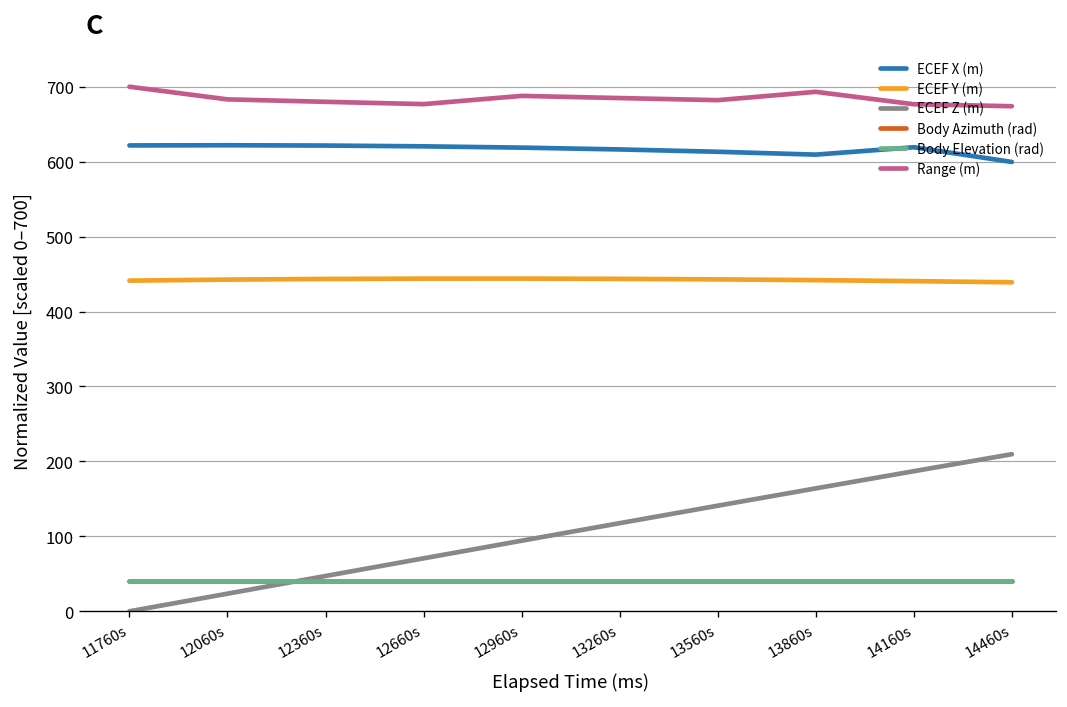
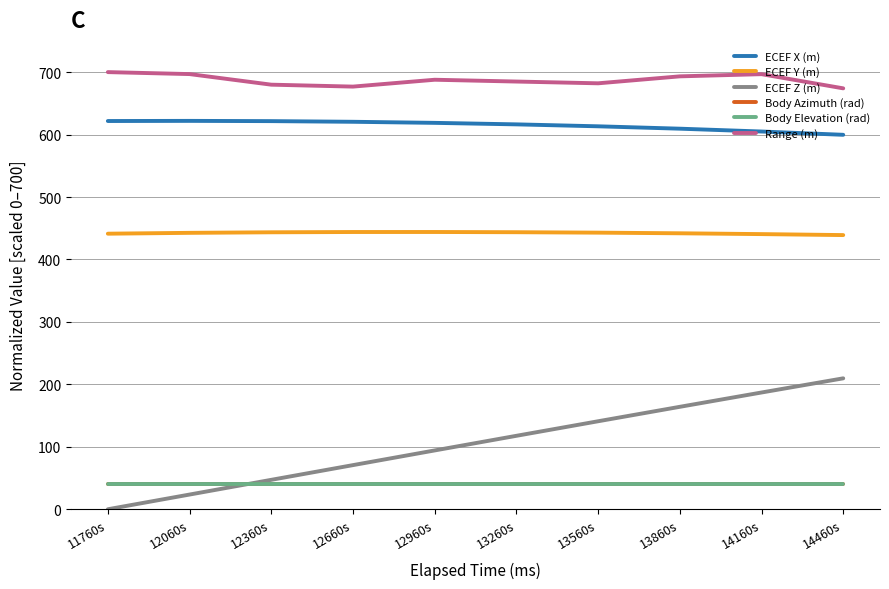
  {
    "ECEF X (m)": {
      "11760s": 620,
      "12060s": 620,
      "12360s": 620,
      "12660s": 620,
      "12960s": 620,
      "13260s": 620,
      "13560s": 610,
      "13860s": 610,
-     "14160s": 620,
+     "14160s": 600,
      "14460s": 600
    },
    "ECEF Y (m)": {
      "11760s": 440,
      "12060s": 440,
      "12360s": 440,
      "12660s": 440,
      "12960s": 440,
      "13260s": 440,
      "13560s": 440,
      "13860s": 440,
      "14160s": 440,
      "14460s": 440
    },
    "Range (m)": {
      "11760s": 700,
-     "12060s": 680,
+     "12060s": 700,
      "12360s": 680,
      "12660s": 680,
      "12960s": 690,
      "13260s": 680,
      "13560s": 680,
      "13860s": 690,
-     "14160s": 680,
+     "14160s": 700,
      "14460s": 670
    }
  }
